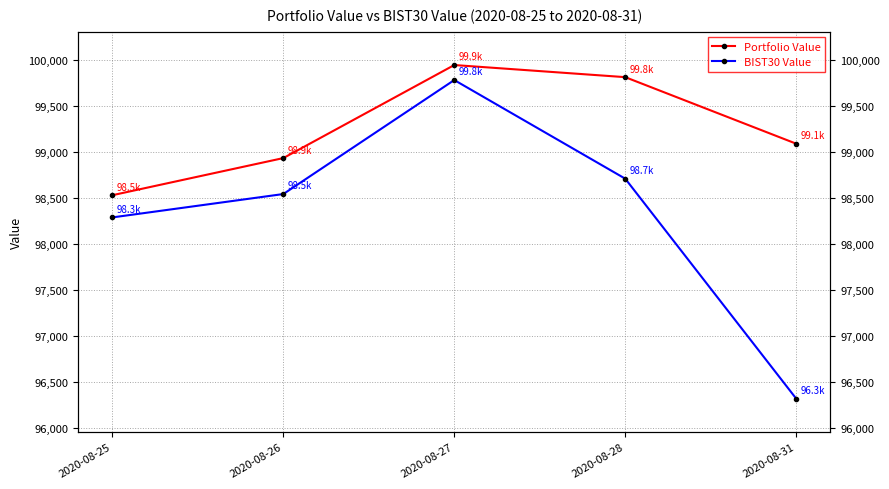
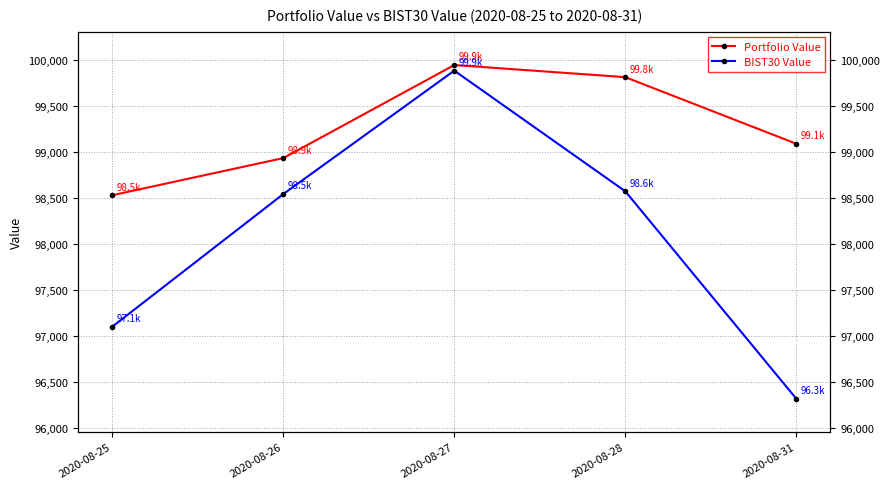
  {
    "Portfolio Value": {
      "2020-08-25": "98.5k",
      "2020-08-26": "98.9k",
      "2020-08-27": "99.9k",
      "2020-08-28": "99.8k",
      "2020-08-31": "99.1k"
    },
    "BIST30 Value": {
-     "2020-08-25": "98.3k",
+     "2020-08-25": "97.1k",
      "2020-08-26": "98.5k",
-     "2020-08-27": "99.8k",
-     "2020-08-28": "98.7k",
+     "2020-08-27": "99.9k",
+     "2020-08-28": "98.6k",
      "2020-08-31": "96.3k"
    }
  }
